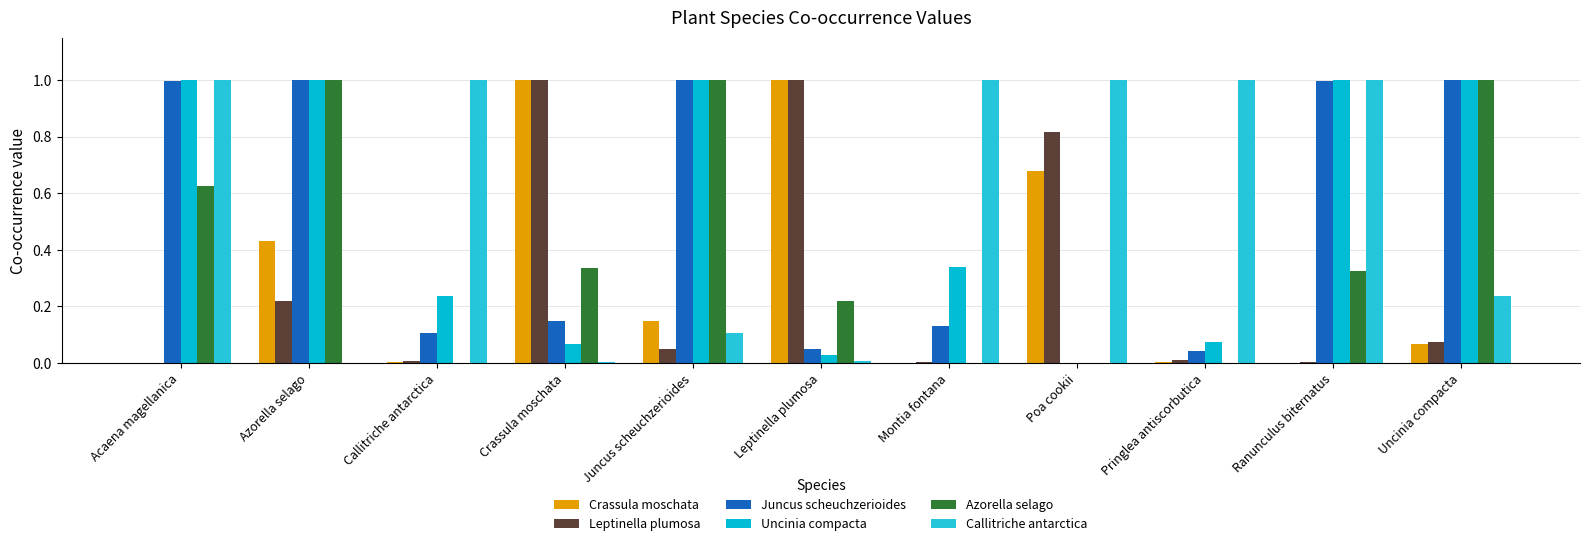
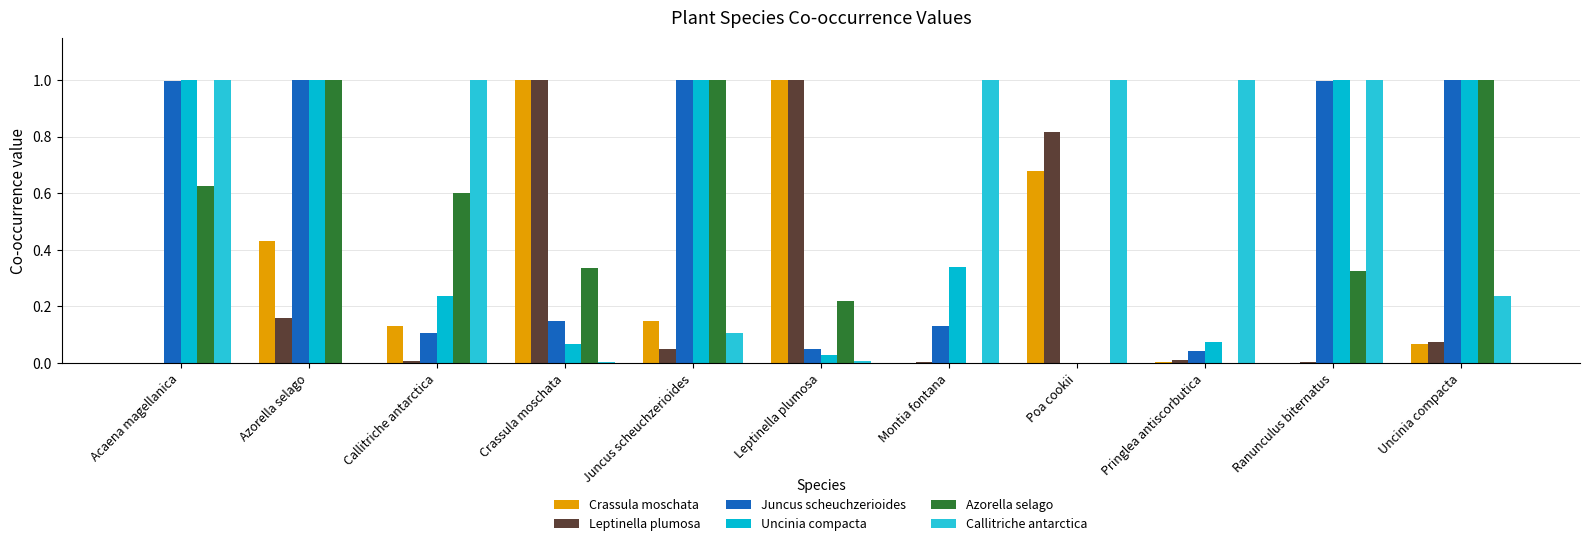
  {
    "Crassula moschata": {
      "Azorella selago": 0.43,
-     "Callitriche antarctica": 0.00,
+     "Callitriche antarctica": 0.13,
      "Crassula moschata": 1.00,
      "Juncus scheuchzerioides": 0.15,
      "Leptinella plumosa": 1.00,
      "Poa cookii": 0.68,
      "Uncinia compacta": 0.07
    },
    "Leptinella plumosa": {
-     "Azorella selago": 0.22,
+     "Azorella selago": 0.16,
      "Crassula moschata": 1.00,
      "Juncus scheuchzerioides": 0.05,
      "Leptinella plumosa": 1.00,
      "Poa cookii": 0.82,
      "Pringlea antiscorbutica": 0.01,
      "Uncinia compacta": 0.08
    },
    "Juncus scheuchzerioides": {
      "Acaena magellanica": 1.00,
      "Azorella selago": 1.00,
      "Callitriche antarctica": 0.11,
      "Crassula moschata": 0.15,
      "Juncus scheuchzerioides": 1.00,
      "Leptinella plumosa": 0.05,
      "Montia fontana": 0.13,
      "Poa cookii": 0.00,
      "Pringlea antiscorbutica": 0.04,
      "Ranunculus biternatus": 1.00,
      "Uncinia compacta": 1.00
    },
    "Azorella selago": {
      "Acaena magellanica": 0.63,
      "Azorella selago": 1.0,
-     "Callitriche antarctica": 0.0,
+     "Callitriche antarctica": 0.6,
      "Crassula moschata": 0.34,
      "Juncus scheuchzerioides": 1.0,
      "Leptinella plumosa": 0.22,
      "Montia fontana": 0.0,
      "Poa cookii": 0.0,
      "Pringlea antiscorbutica": 0.0,
      "Ranunculus biternatus": 0.33,
      "Uncinia compacta": 1.0
    }
  }
